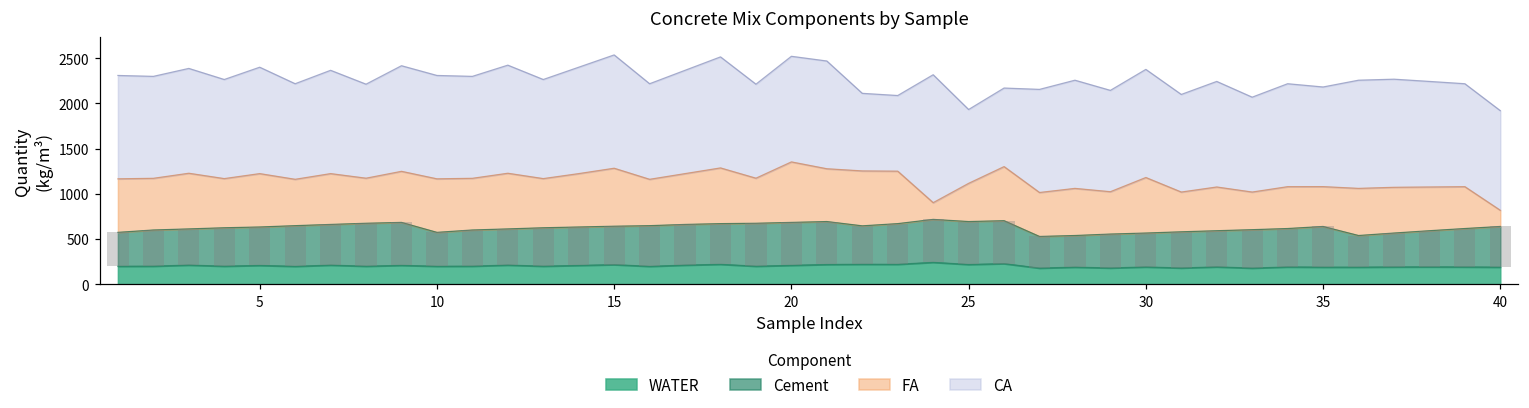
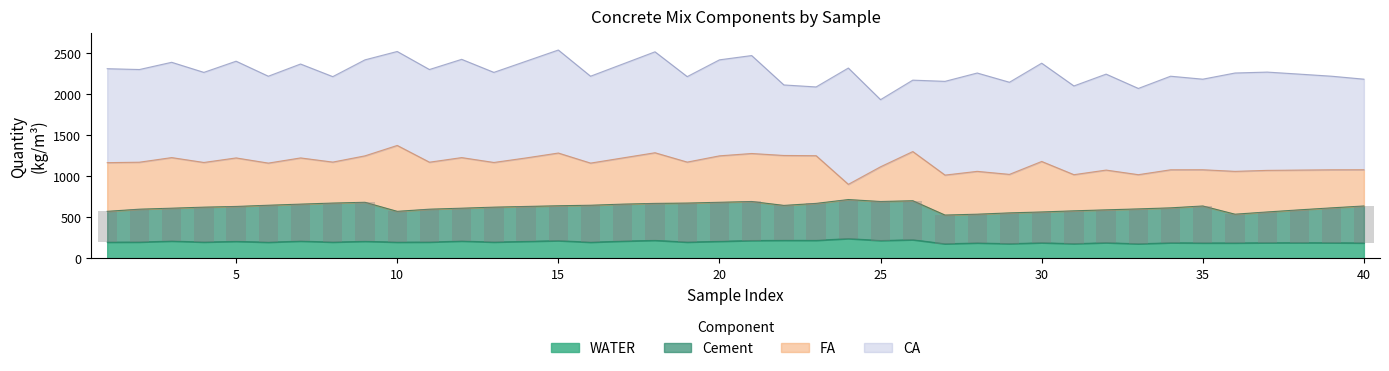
  {
    "FA": {
      "5": 600,
-     "10": 600,
+     "10": 800,
      "15": 600,
-     "20": 700,
+     "20": 600,
      "25": 400,
      "30": 600,
      "35": 400,
-     "40": 200
+     "40": 400
    }
  }
